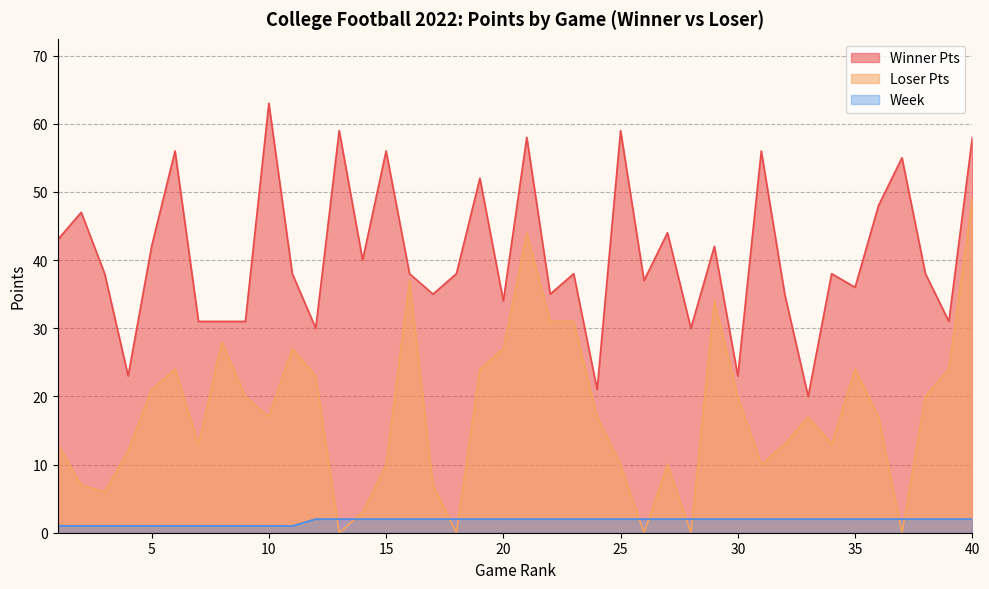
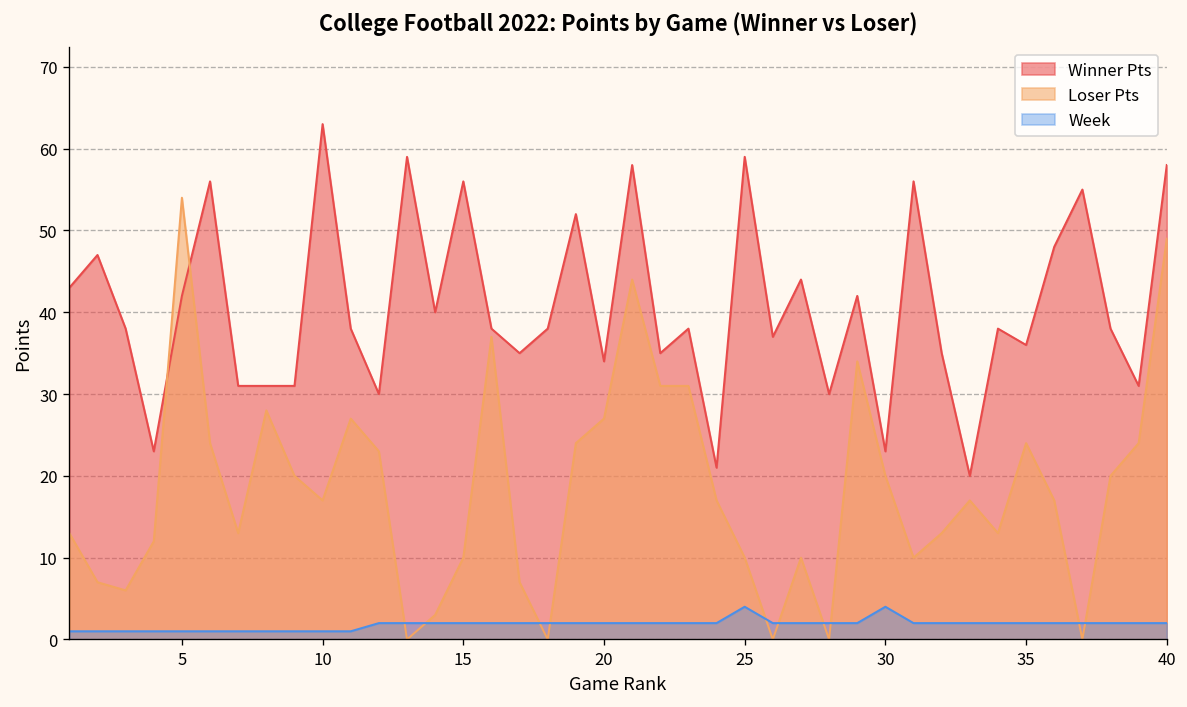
  {
    "Winner Pts": {
      "5": 42,
      "10": 63,
      "15": 56,
      "20": 34,
      "25": 59,
      "30": 23,
      "35": 36,
      "40": 58
    },
    "Loser Pts": {
-     "5": 21,
+     "5": 54,
      "10": 17,
      "15": 10,
      "20": 27,
      "25": 10,
      "30": 20,
      "35": 24,
      "40": 49
    },
    "Week": {
      "5": 1,
      "10": 1,
      "15": 2,
      "20": 2,
-     "25": 2,
-     "30": 2,
+     "25": 4,
+     "30": 4,
      "35": 2,
      "40": 2
    }
  }
